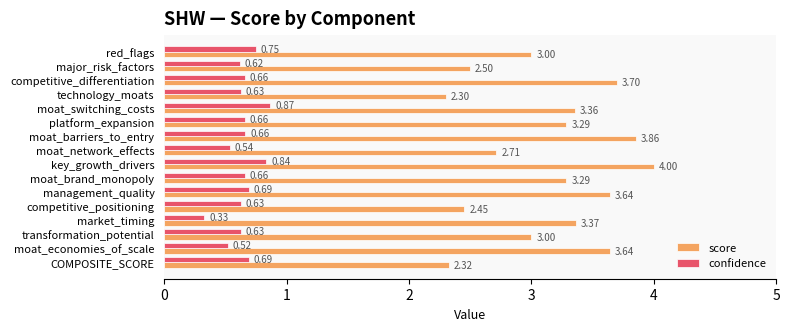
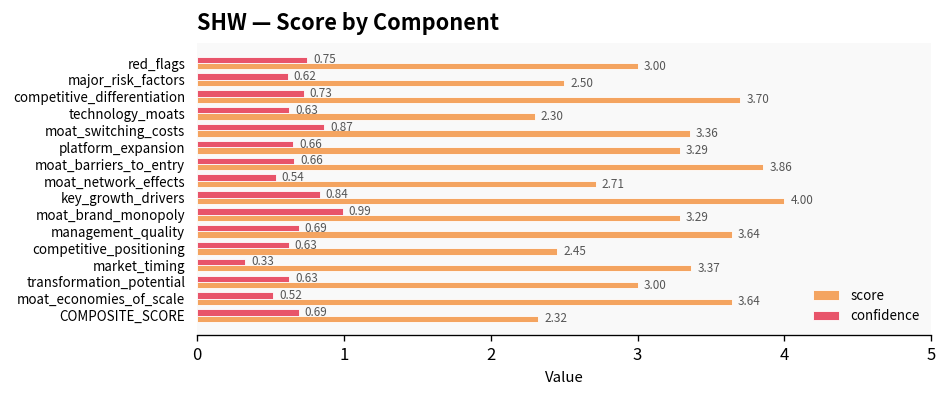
  {
    "score": {
      "red_flags": 3.00,
      "major_risk_factors": 2.50,
      "competitive_differentiation": 3.70,
      "technology_moats": 2.30,
      "moat_switching_costs": 3.36,
      "platform_expansion": 3.29,
      "moat_barriers_to_entry": 3.86,
      "moat_network_effects": 2.71,
      "key_growth_drivers": 4.00,
      "moat_brand_monopoly": 3.29,
      "management_quality": 3.64,
      "competitive_positioning": 2.45,
      "market_timing": 3.37,
      "transformation_potential": 3.00,
      "moat_economies_of_scale": 3.64,
      "COMPOSITE_SCORE": 2.32
    },
    "confidence": {
      "red_flags": 0.75,
      "major_risk_factors": 0.62,
-     "competitive_differentiation": 0.66,
+     "competitive_differentiation": 0.73,
      "technology_moats": 0.63,
      "moat_switching_costs": 0.87,
      "platform_expansion": 0.66,
      "moat_barriers_to_entry": 0.66,
      "moat_network_effects": 0.54,
      "key_growth_drivers": 0.84,
-     "moat_brand_monopoly": 0.66,
+     "moat_brand_monopoly": 0.99,
      "management_quality": 0.69,
      "competitive_positioning": 0.63,
      "market_timing": 0.33,
      "transformation_potential": 0.63,
      "moat_economies_of_scale": 0.52,
      "COMPOSITE_SCORE": 0.69
    }
  }
